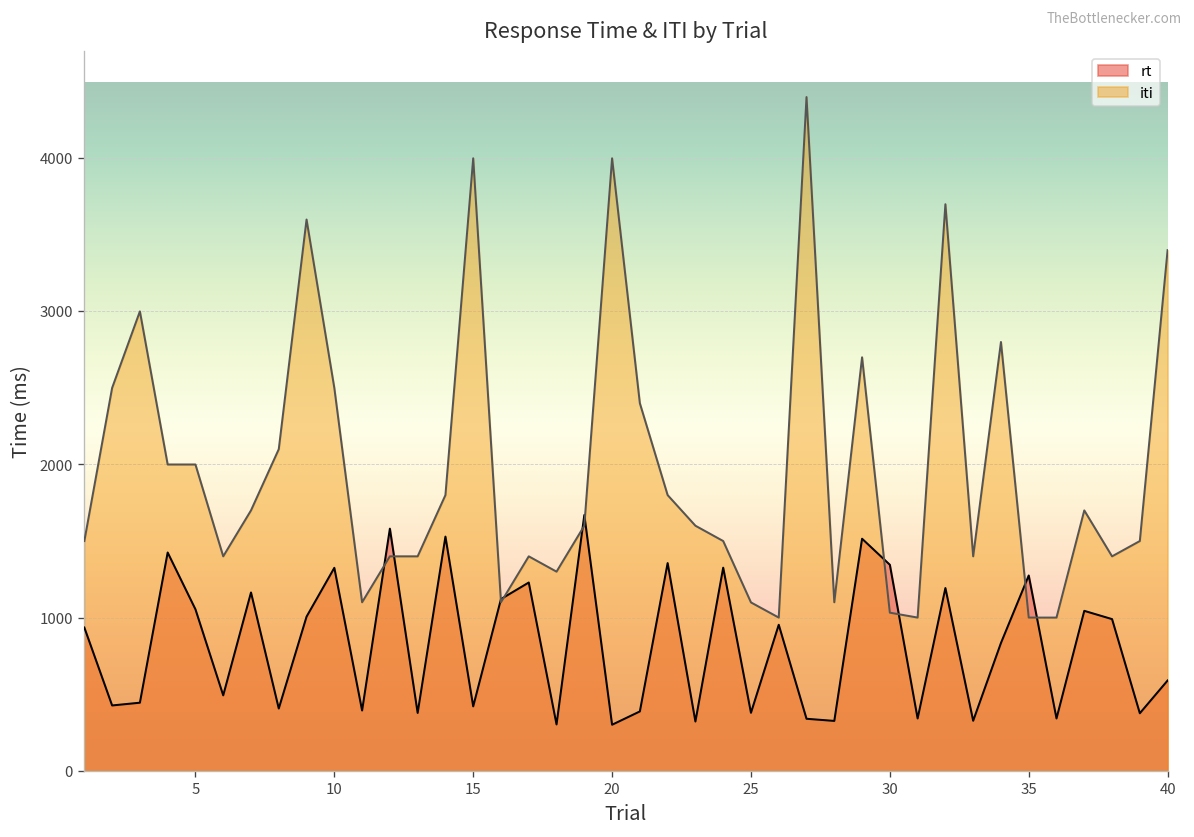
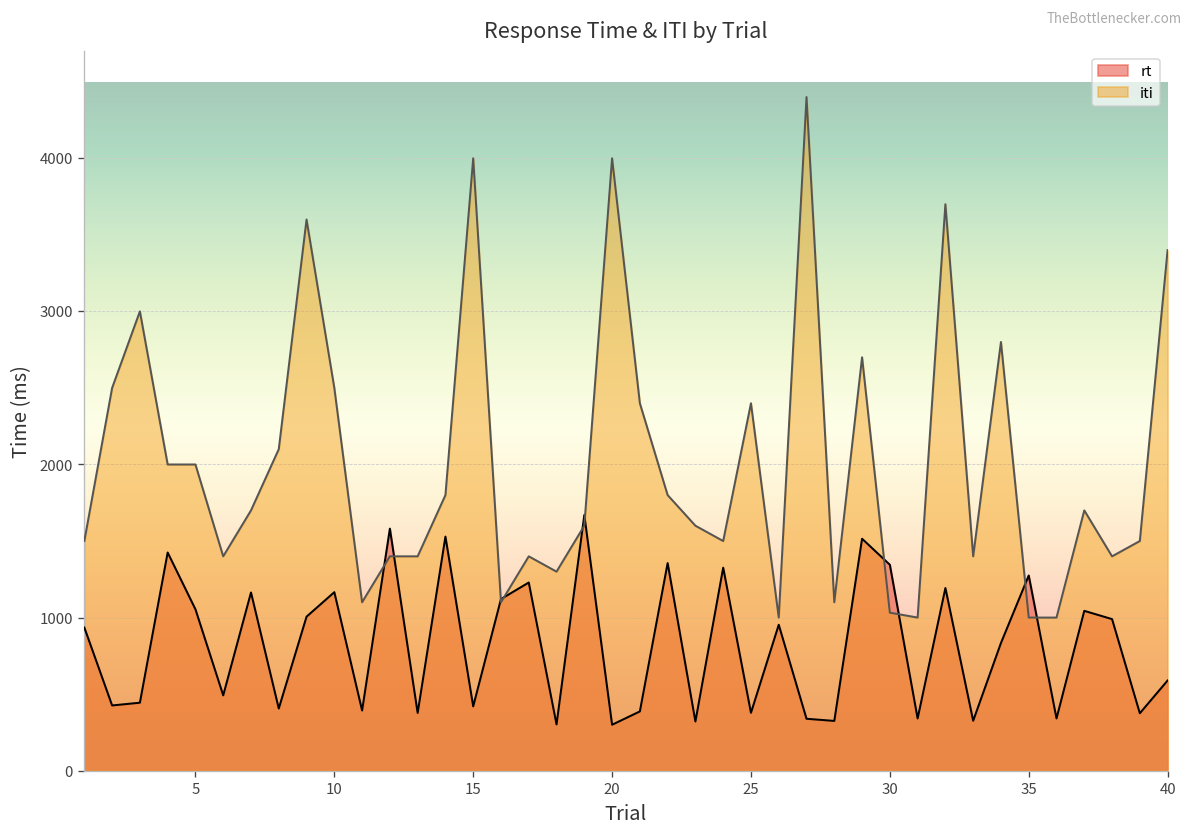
  {
    "rt": {
      "5": 1050,
-     "10": 1330,
+     "10": 1170,
      "15": 420,
      "20": 300,
      "25": 380,
      "30": 1350,
      "35": 1280,
      "40": 590
    },
    "iti": {
      "5": 2000,
      "10": 2500,
      "15": 4000,
      "20": 4000,
-     "25": 1100,
+     "25": 2400,
      "30": 1030,
      "35": 1000,
      "40": 3400
    }
  }
